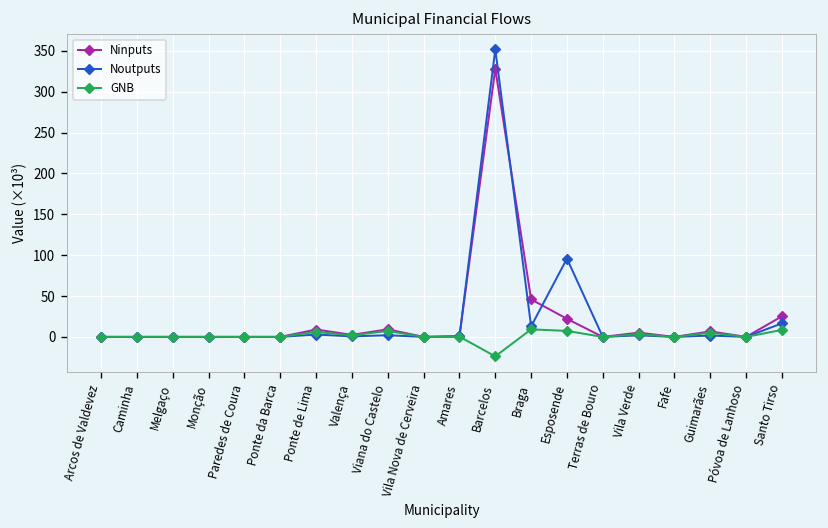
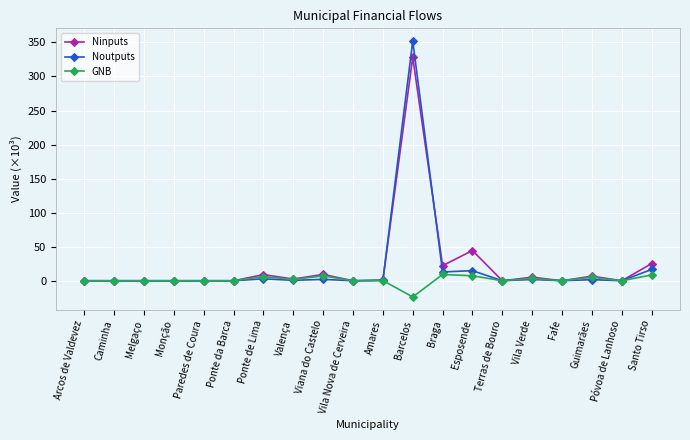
  {
    "Ninputs": {
      "Barcelos": 330,
-     "Braga": 50,
-     "Esposende": 20,
+     "Braga": 20,
+     "Esposende": 40,
      "Santo Tirso": 30
    },
    "Noutputs": {
      "Viana do Castelo": 0,
      "Barcelos": 350,
-     "Esposende": 100,
+     "Esposende": 10,
      "Santo Tirso": 20
    },
    "GNB": {
      "Barcelos": -20,
      "Esposende": 10,
      "Santo Tirso": 10
    }
  }
